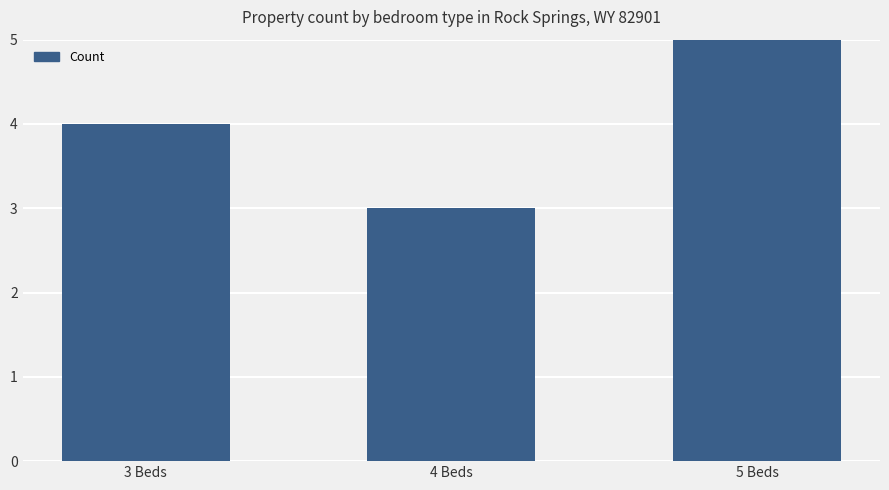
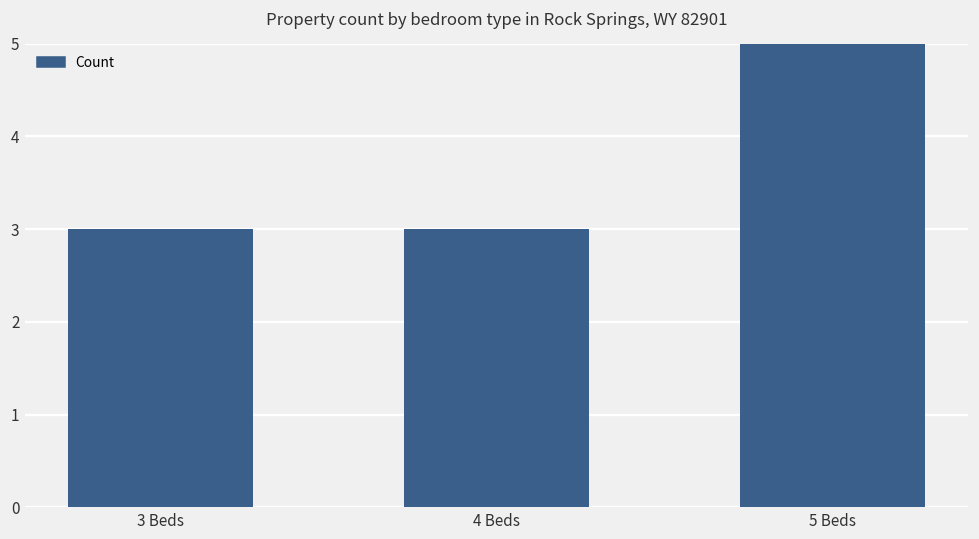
  {
-   "3 Beds": 4,
+   "3 Beds": 3,
    "4 Beds": 3,
    "5 Beds": 5
  }
